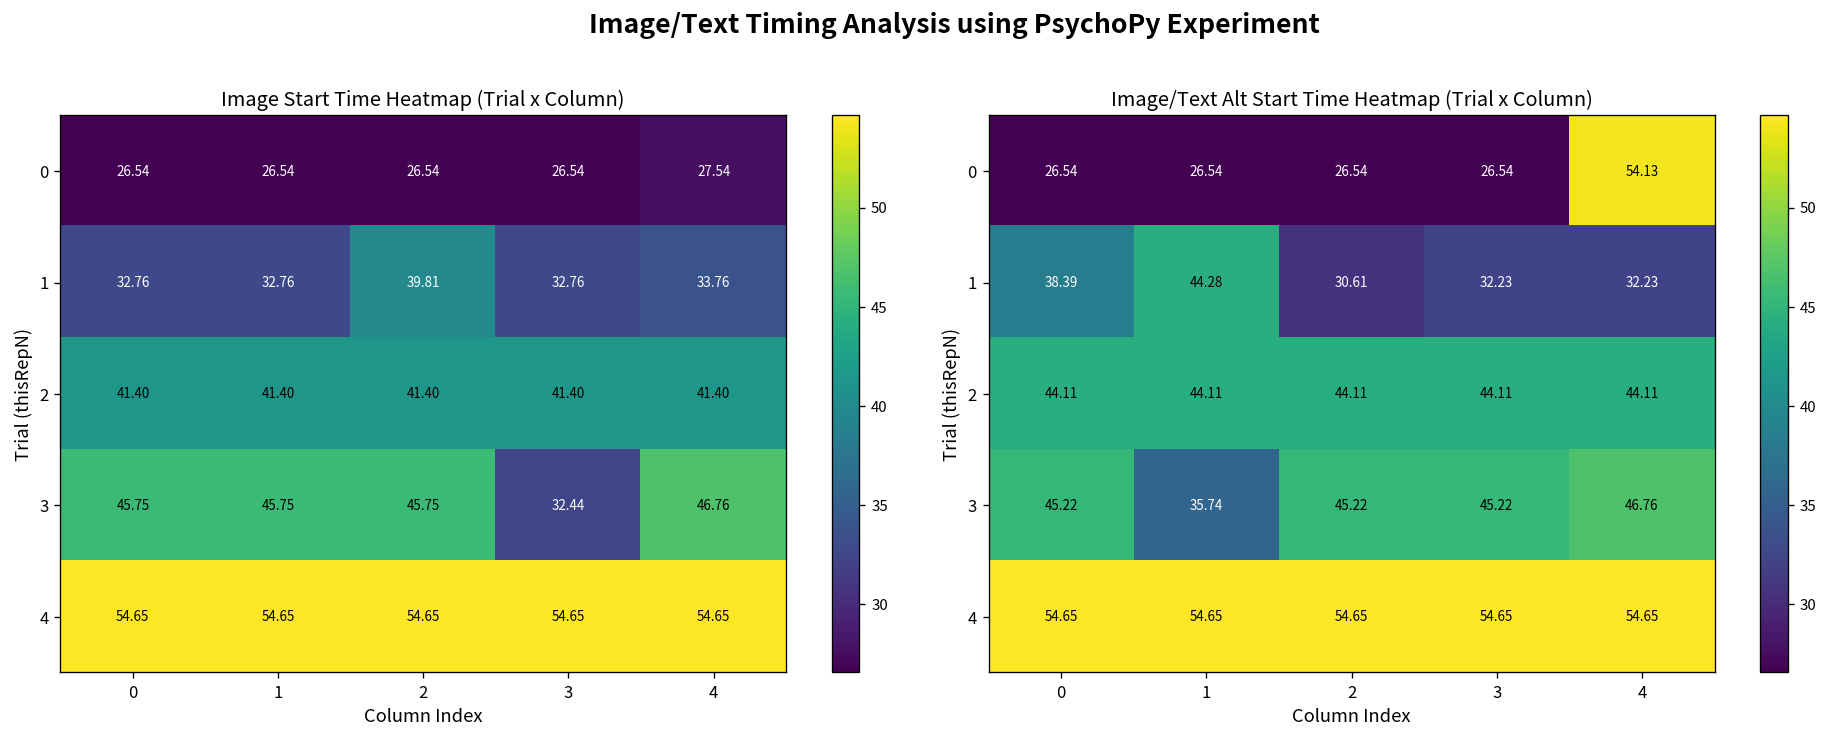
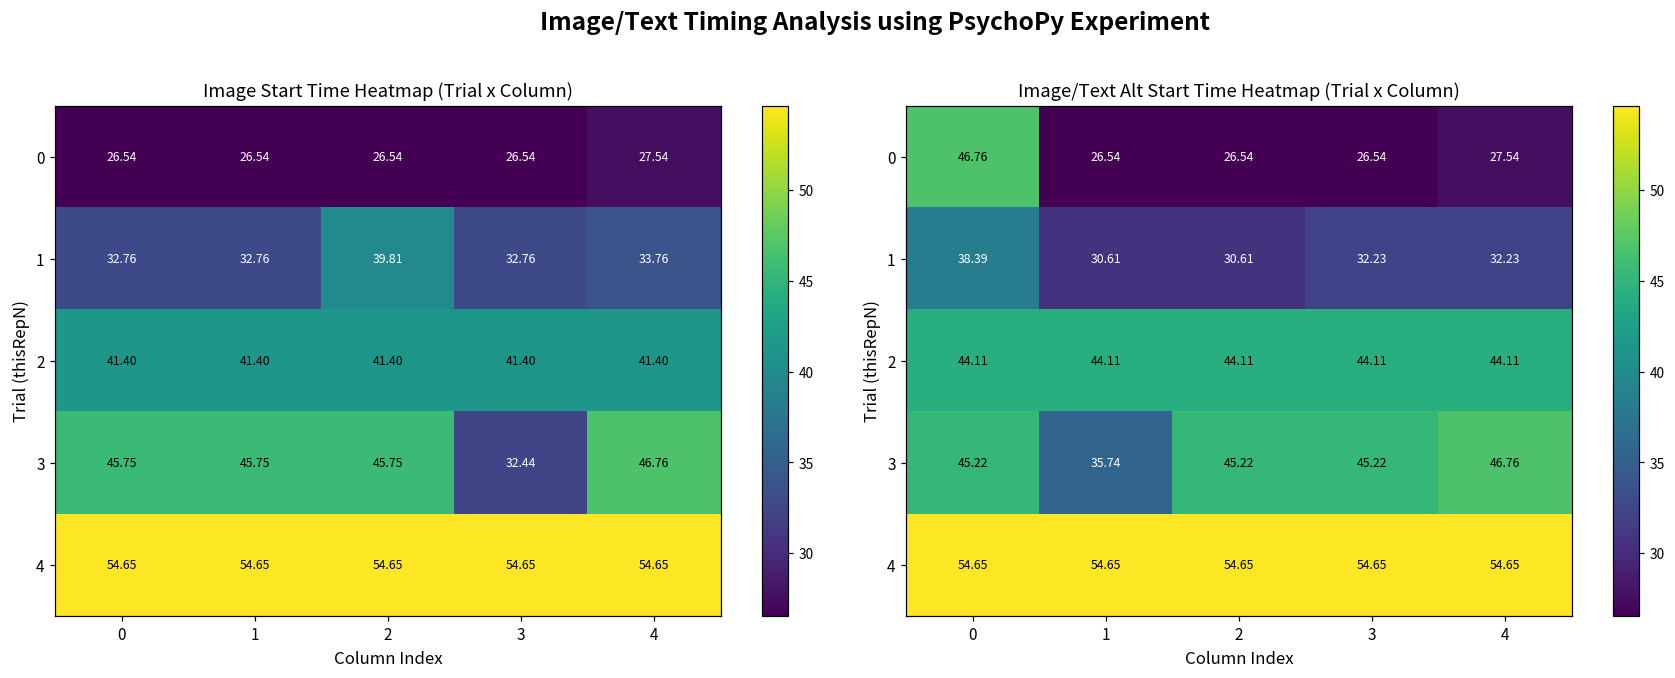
  {
    "Image Start Time Heatmap (Trial x Column)": {
      "0": {
        "0": 26.54,
        "1": 26.54,
        "2": 26.54,
        "3": 26.54,
        "4": 27.54
      },
      "1": {
        "0": 32.76,
        "1": 32.76,
        "2": 39.81,
        "3": 32.76,
        "4": 33.76
      },
      "2": {
        "0": 41.40,
        "1": 41.40,
        "2": 41.40,
        "3": 41.40,
        "4": 41.40
      },
      "3": {
        "0": 45.75,
        "1": 45.75,
        "2": 45.75,
        "3": 32.44,
        "4": 46.76
      },
      "4": {
        "0": 54.65,
        "1": 54.65,
        "2": 54.65,
        "3": 54.65,
        "4": 54.65
      }
    },
    "Image/Text Alt Start Time Heatmap (Trial x Column)": {
      "0": {
-       "0": 26.54,
+       "0": 46.76,
        "1": 26.54,
        "2": 26.54,
        "3": 26.54,
-       "4": 54.13
+       "4": 27.54
      },
      "1": {
        "0": 38.39,
-       "1": 44.28,
+       "1": 30.61,
        "2": 30.61,
        "3": 32.23,
        "4": 32.23
      },
      "2": {
        "0": 44.11,
        "1": 44.11,
        "2": 44.11,
        "3": 44.11,
        "4": 44.11
      },
      "3": {
        "0": 45.22,
        "1": 35.74,
        "2": 45.22,
        "3": 45.22,
        "4": 46.76
      },
      "4": {
        "0": 54.65,
        "1": 54.65,
        "2": 54.65,
        "3": 54.65,
        "4": 54.65
      }
    }
  }
